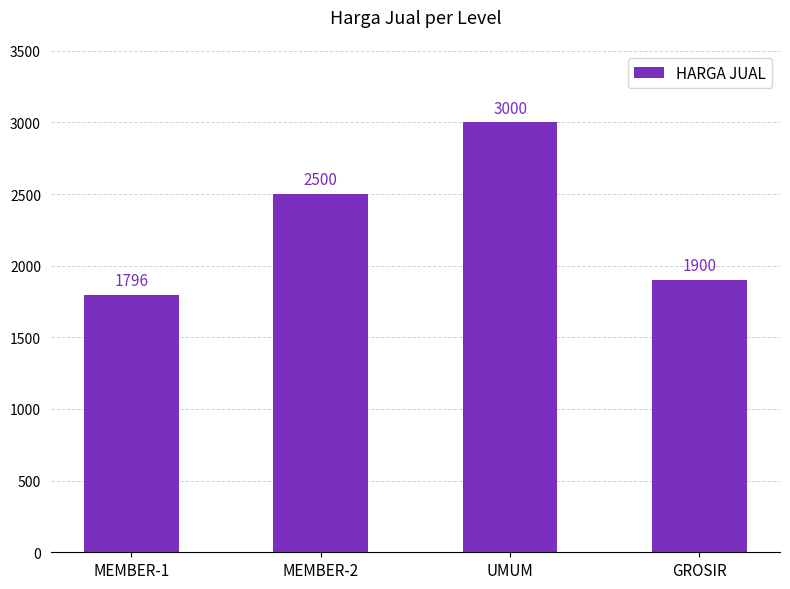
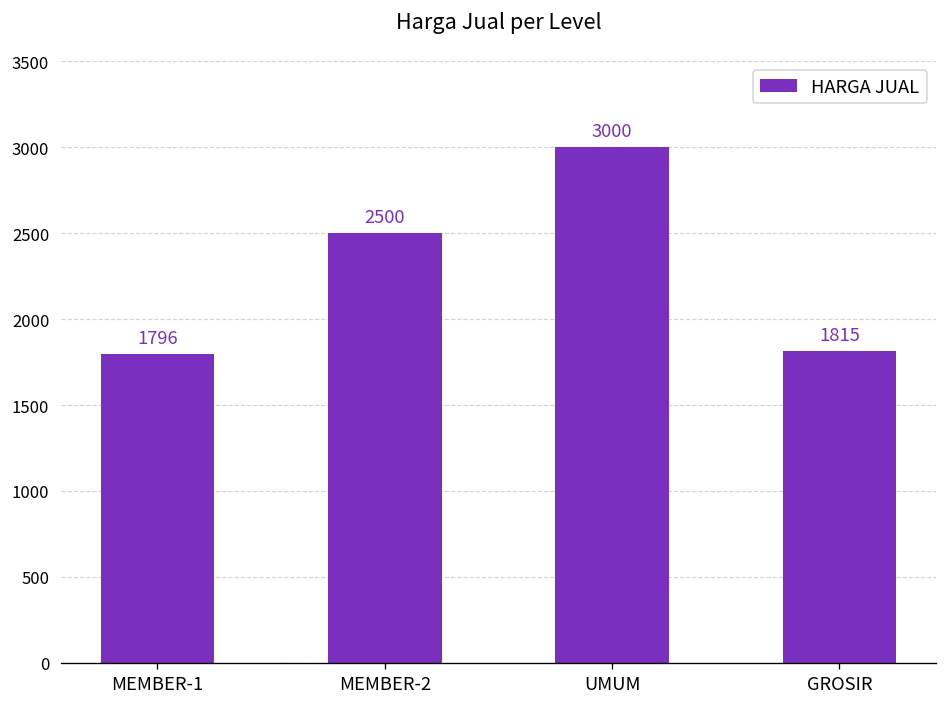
  {
    "MEMBER-1": 1796,
    "MEMBER-2": 2500,
    "UMUM": 3000,
-   "GROSIR": 1900
+   "GROSIR": 1815
  }
